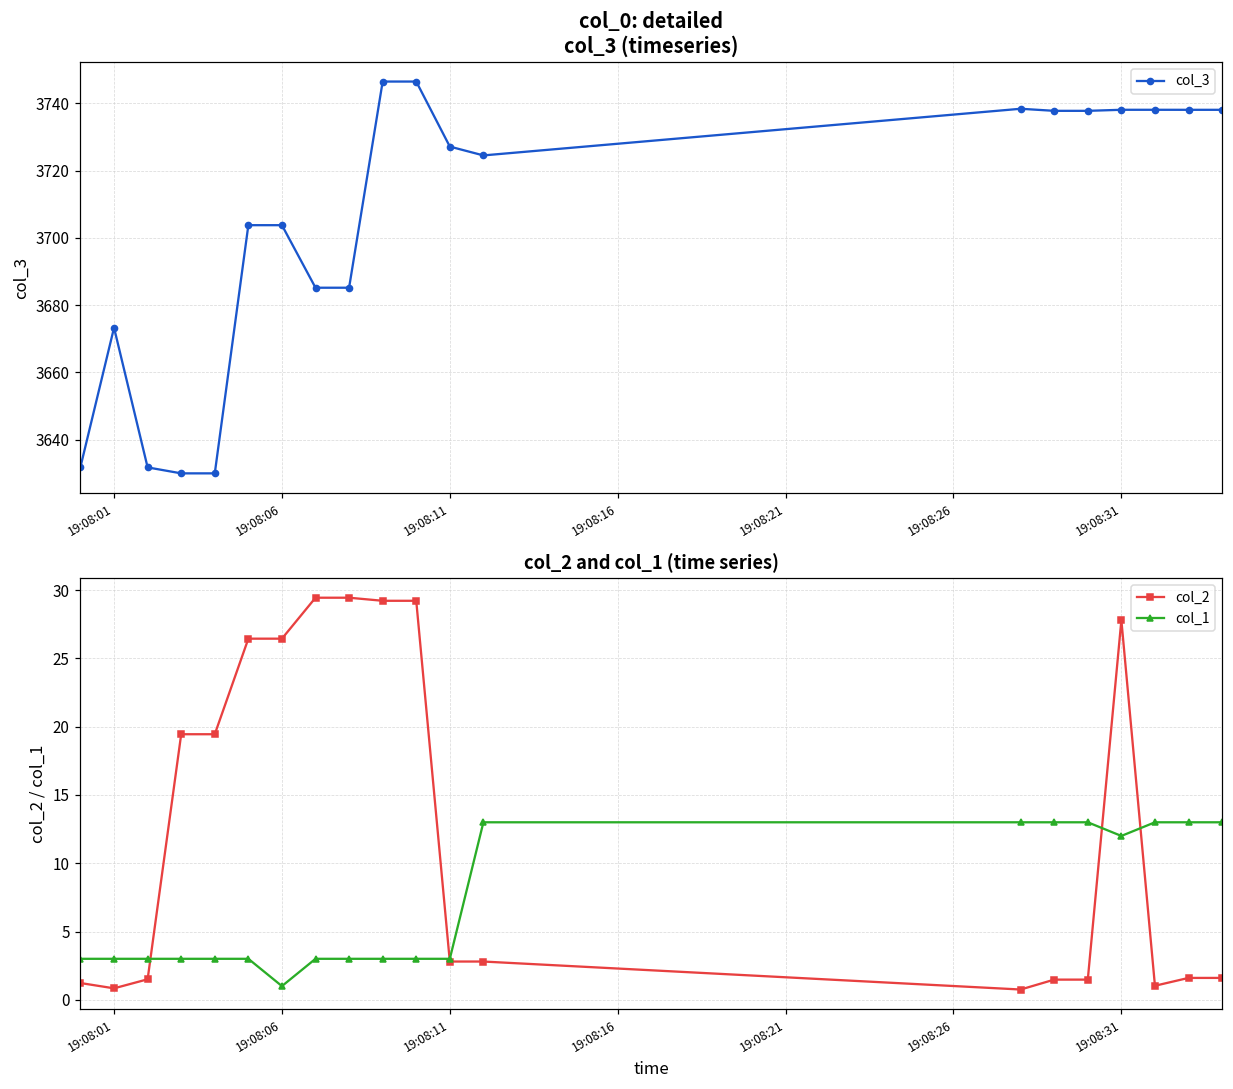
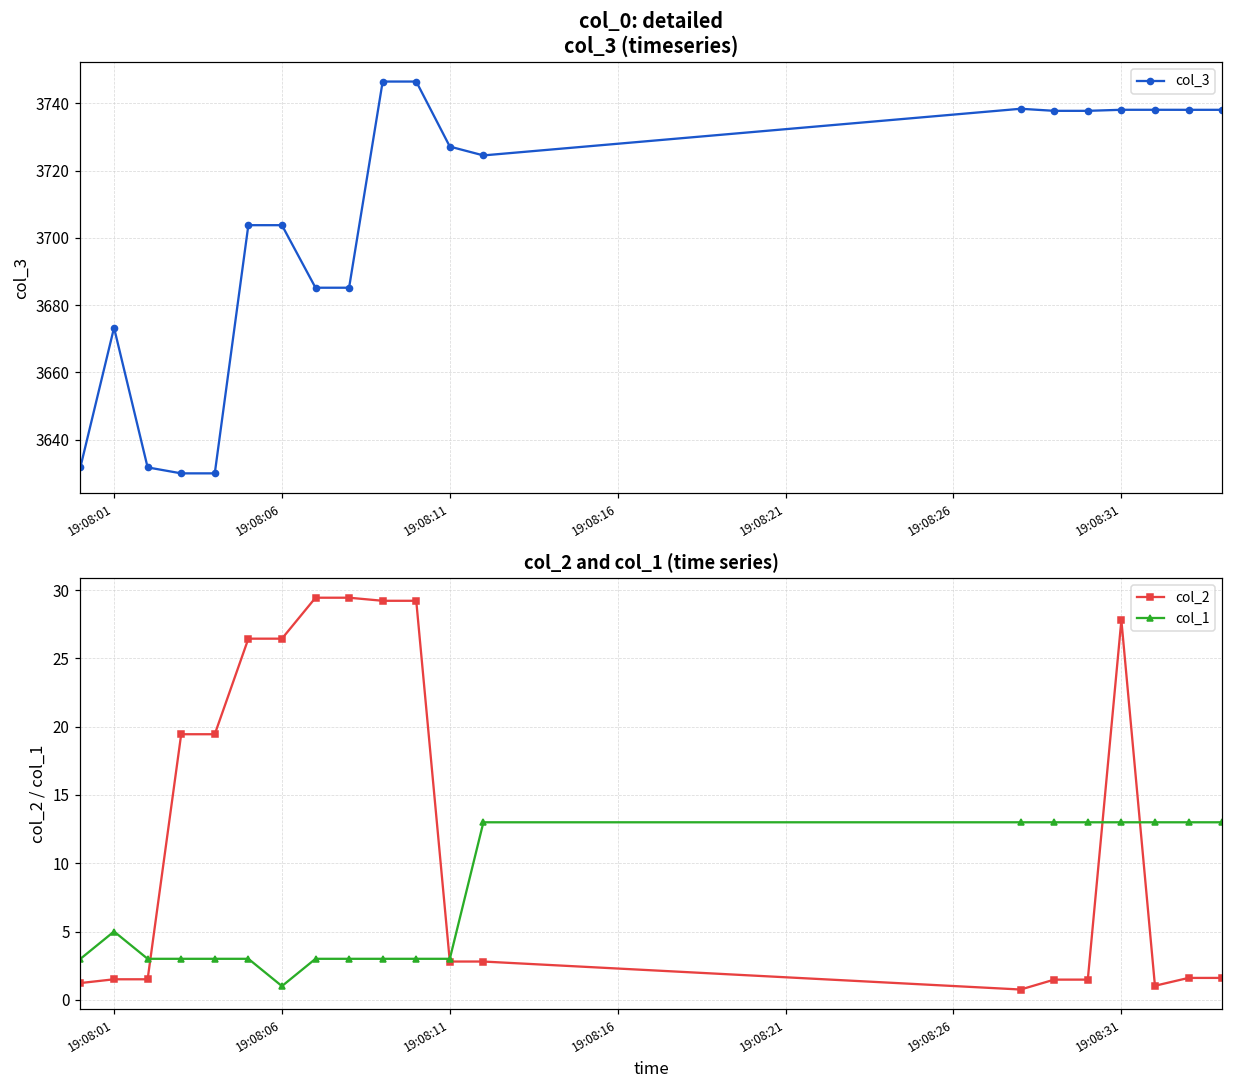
  {
    "col_0: detailed col_3 (timeseries)": {
      "19:08:01": 3673,
      "19:08:06": 3704,
      "19:08:11": 3727,
      "19:08:31": 3738
    },
    "col_2 and col_1 (time series)": {
      "col_2": {
-       "19:08:01": 0.8,
+       "19:08:01": 1.5,
        "19:08:06": 26.4,
        "19:08:31": 27.8
      },
      "col_1": {
-       "19:08:01": 3,
+       "19:08:01": 5,
        "19:08:06": 1,
-       "19:08:31": 12
+       "19:08:31": 13
      }
    }
  }
